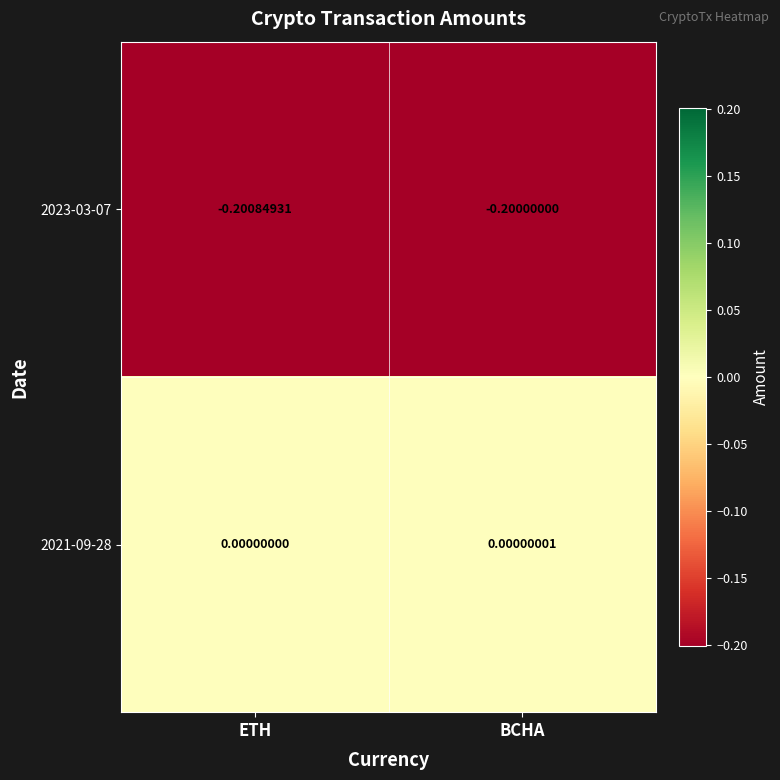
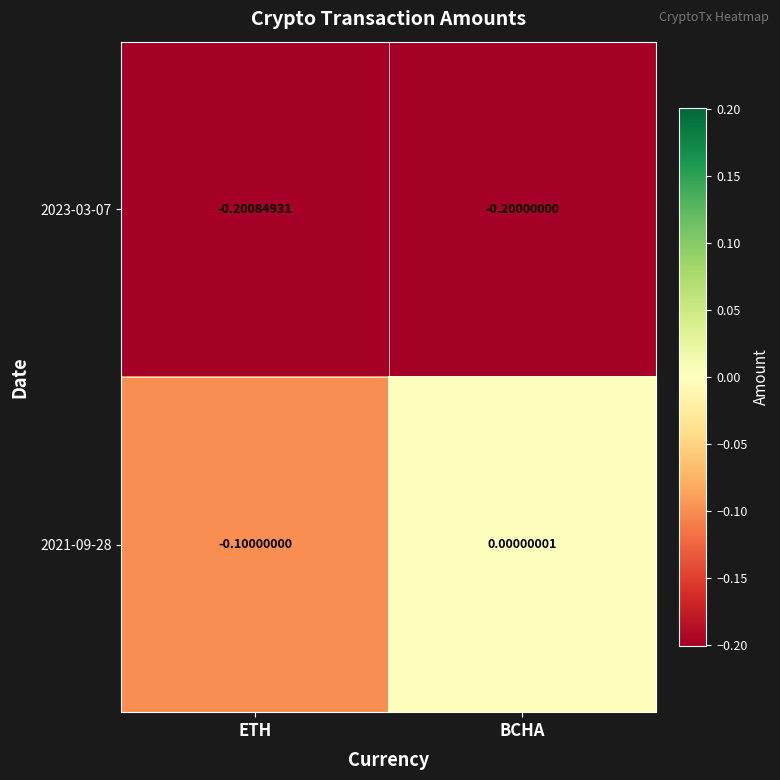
  {
    "2023-03-07": {
      "ETH": -0.20084931,
      "BCHA": -0.20000000
    },
    "2021-09-28": {
-     "ETH": 0.00000000,
+     "ETH": -0.10000000,
      "BCHA": 0.00000001
    }
  }
